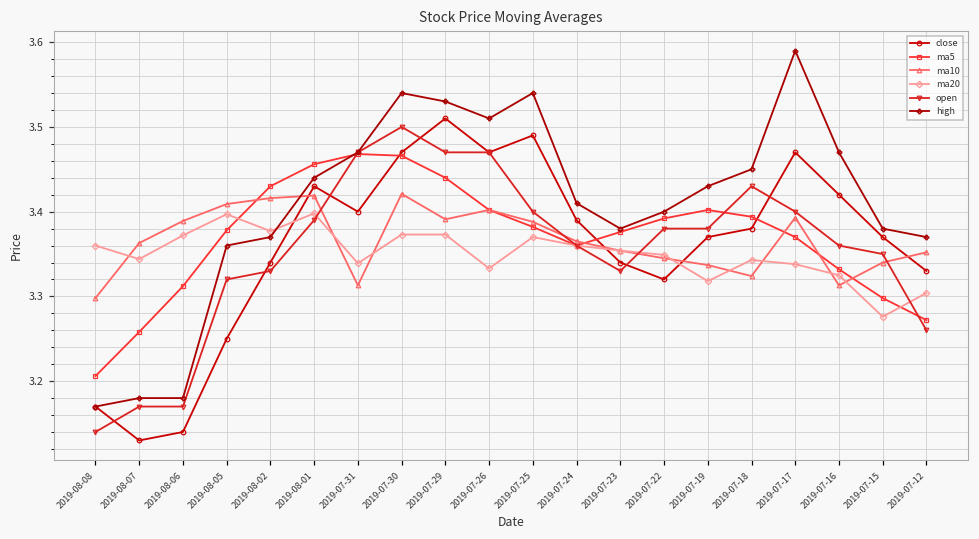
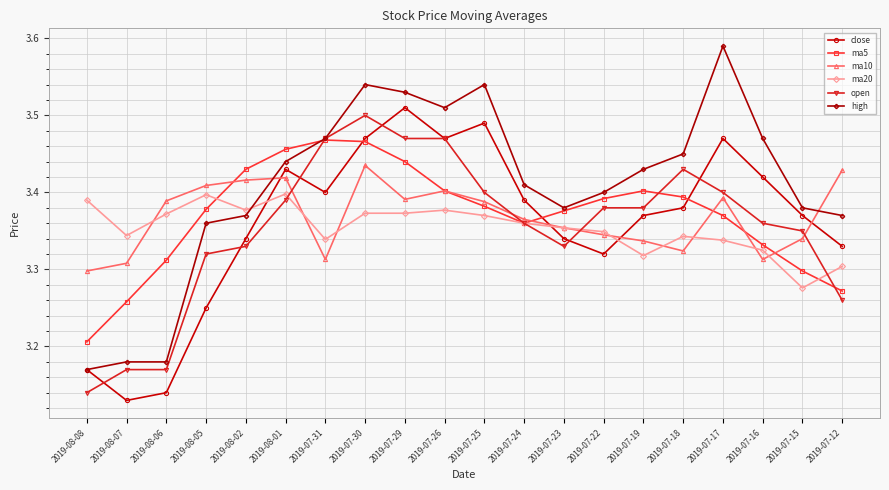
  {
    "ma10": {
      "2019-08-08": 3.30,
-     "2019-08-07": 3.36,
+     "2019-08-07": 3.31,
      "2019-08-06": 3.39,
      "2019-08-05": 3.41,
      "2019-08-02": 3.42,
      "2019-08-01": 3.42,
      "2019-07-31": 3.31,
-     "2019-07-30": 3.42,
+     "2019-07-30": 3.44,
      "2019-07-29": 3.39,
      "2019-07-25": 3.39,
      "2019-07-24": 3.37,
      "2019-07-22": 3.35,
      "2019-07-19": 3.34,
      "2019-07-18": 3.32,
      "2019-07-17": 3.39,
      "2019-07-16": 3.31,
      "2019-07-15": 3.34,
-     "2019-07-12": 3.35
+     "2019-07-12": 3.43
    },
    "ma20": {
-     "2019-08-08": 3.36,
+     "2019-08-08": 3.39,
      "2019-08-07": 3.34,
      "2019-08-06": 3.37,
      "2019-08-05": 3.40,
      "2019-08-02": 3.38,
      "2019-08-01": 3.40,
      "2019-07-31": 3.34,
      "2019-07-30": 3.37,
      "2019-07-29": 3.37,
-     "2019-07-26": 3.33,
+     "2019-07-26": 3.38,
      "2019-07-25": 3.37,
      "2019-07-22": 3.35,
      "2019-07-19": 3.32,
      "2019-07-18": 3.34,
      "2019-07-17": 3.34,
      "2019-07-16": 3.33,
      "2019-07-15": 3.28,
      "2019-07-12": 3.30
    }
  }
